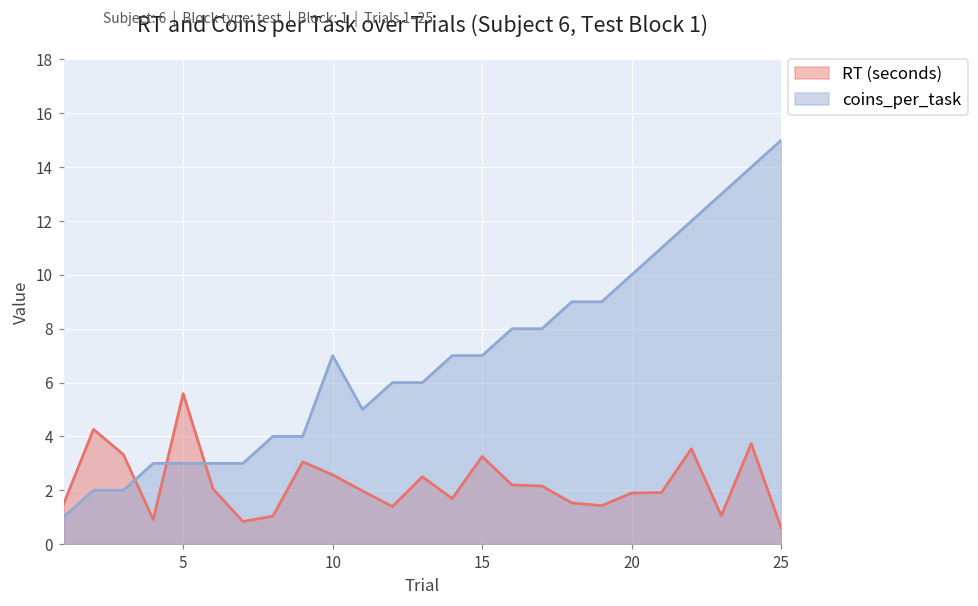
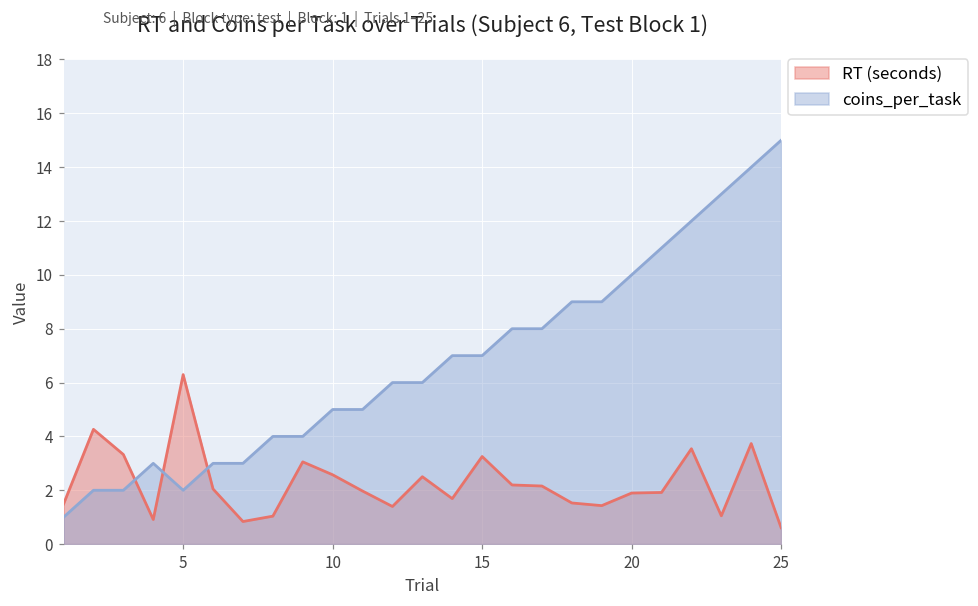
  {
    "RT (seconds)": {
-     "5": 5.6,
+     "5": 6.3,
      "10": 2.6,
      "15": 3.3,
      "20": 1.9,
      "25": 0.6
    },
    "coins_per_task": {
-     "5": 3,
-     "10": 7,
+     "5": 2,
+     "10": 5,
      "15": 7,
      "20": 10,
      "25": 15
    }
  }
